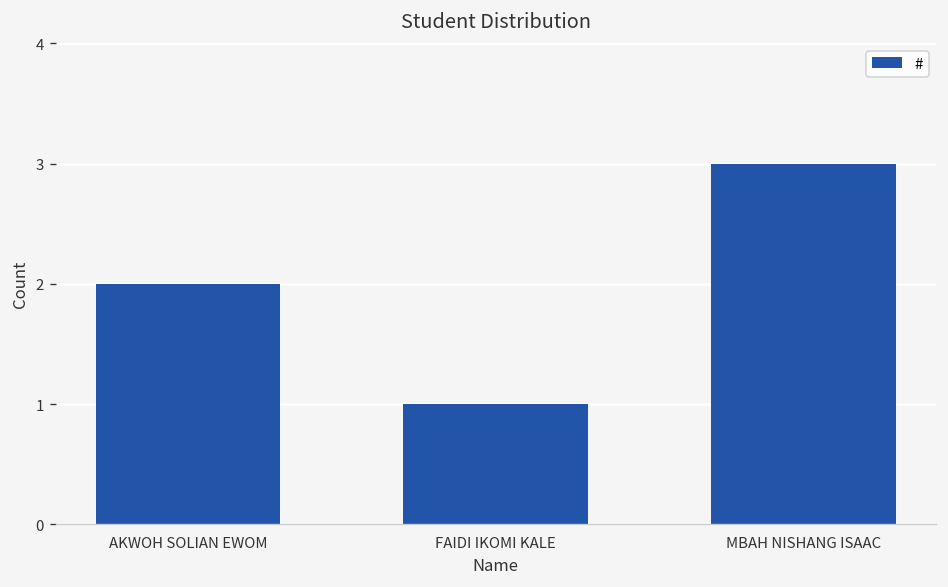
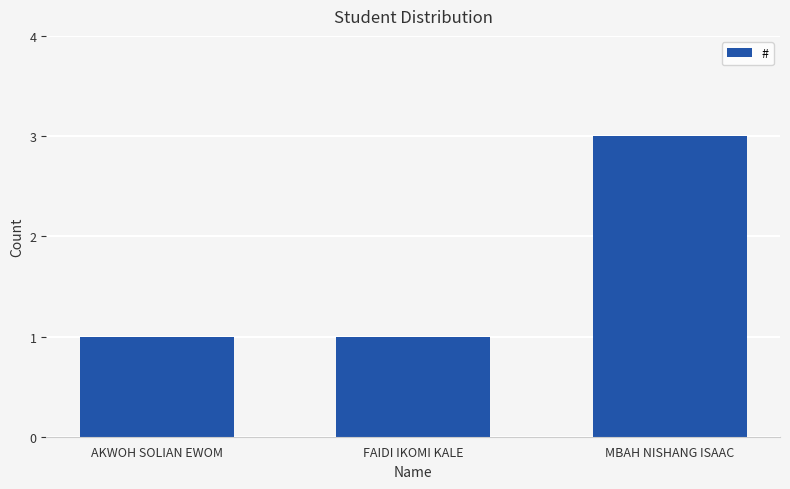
  {
-   "AKWOH SOLIAN EWOM": 2,
+   "AKWOH SOLIAN EWOM": 1,
    "FAIDI IKOMI KALE": 1,
    "MBAH NISHANG ISAAC": 3
  }
